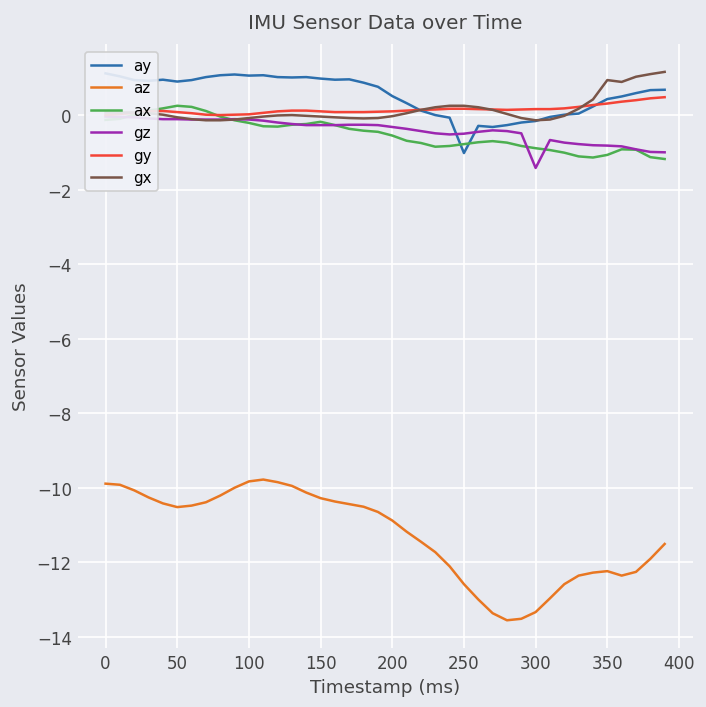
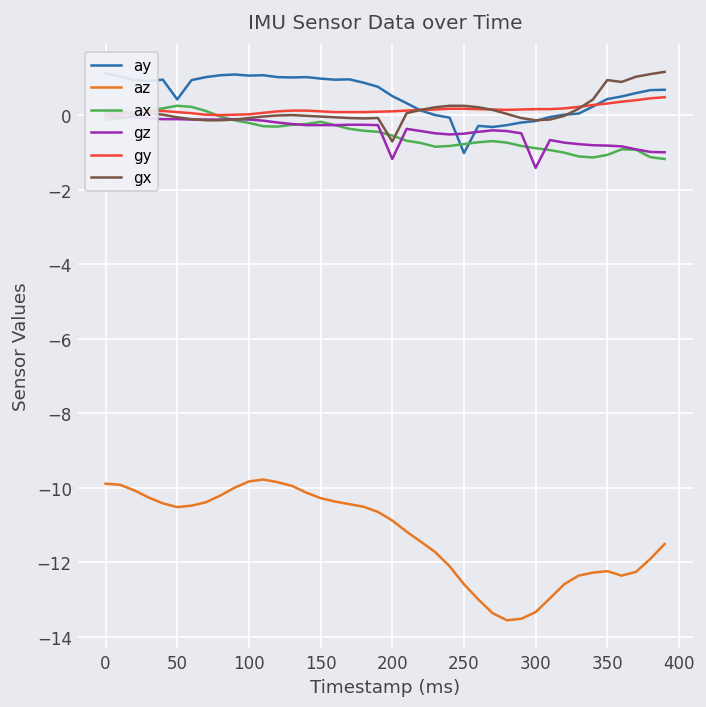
  {
    "ay": {
-     "50": 0.9,
+     "50": 0.4,
      "100": 1.1,
      "150": 1.0,
      "200": 0.5,
      "250": -1.0,
      "350": 0.4
    },
    "ax": {
      "50": 0.3,
      "100": -0.2,
      "150": -0.2,
      "200": -0.5,
      "250": -0.8,
      "300": -0.9,
      "350": -1.1
    },
    "gz": {
      "150": -0.3,
-     "200": -0.3,
+     "200": -1.2,
      "250": -0.5,
      "300": -1.4,
      "350": -0.8
    },
    "gx": {
      "150": 0.0,
-     "200": 0.0,
+     "200": -0.7,
      "350": 1.0
    }
  }
